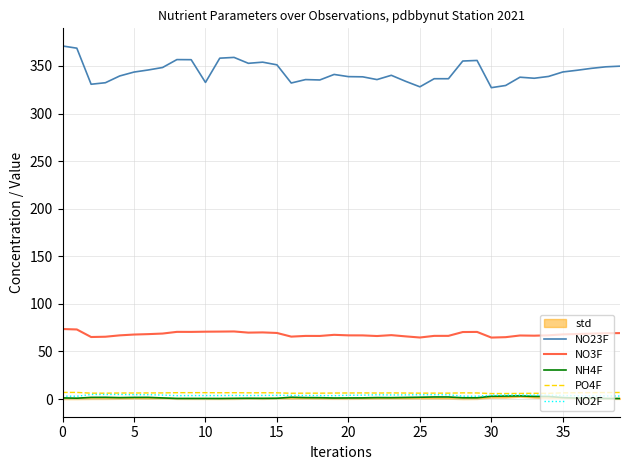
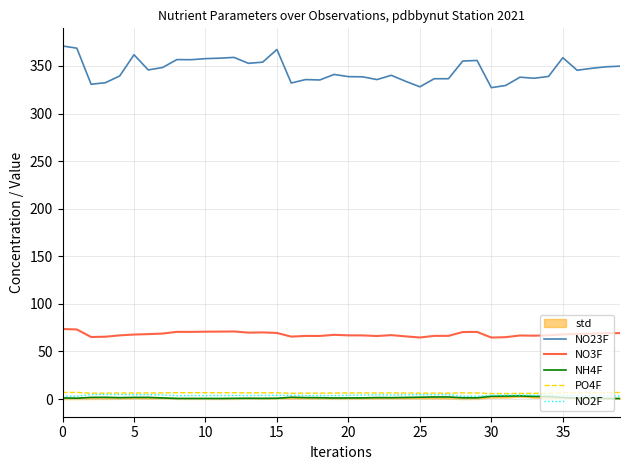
  {
    "NO23F": {
      "0": 370,
-     "5": 340,
-     "10": 330,
-     "15": 350,
+     "5": 360,
+     "10": 360,
+     "15": 370,
      "20": 340,
      "25": 330,
      "30": 330,
-     "35": 340
+     "35": 360
    },
    "NO3F": {
      "0": 70,
      "5": 70,
      "10": 70,
      "15": 70,
      "20": 70,
      "25": 60,
      "30": 60
    }
  }
